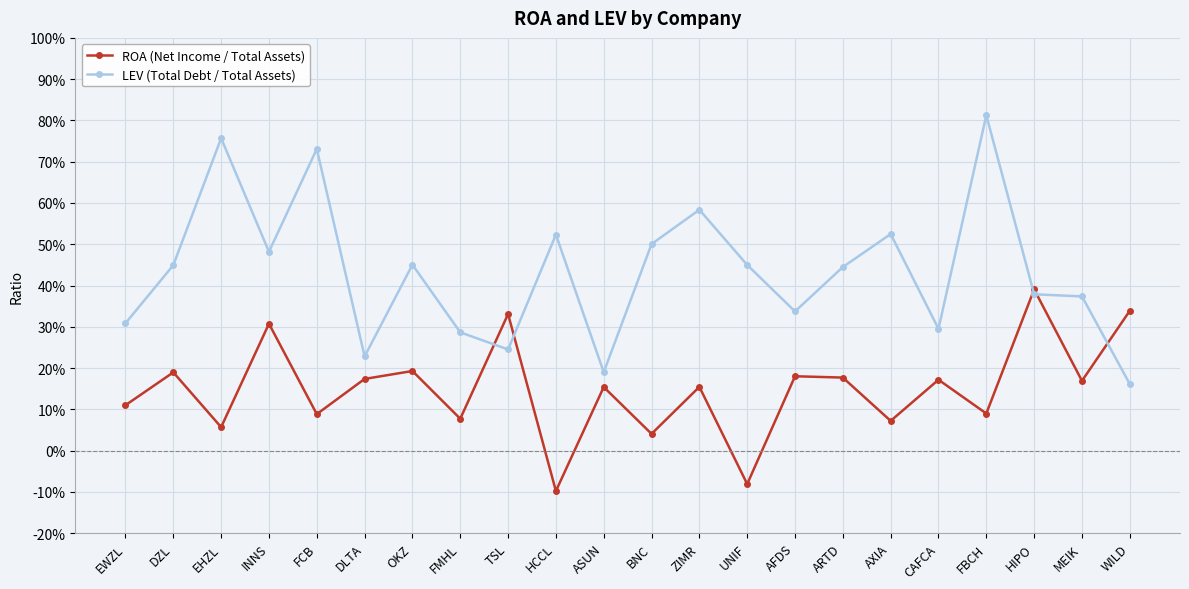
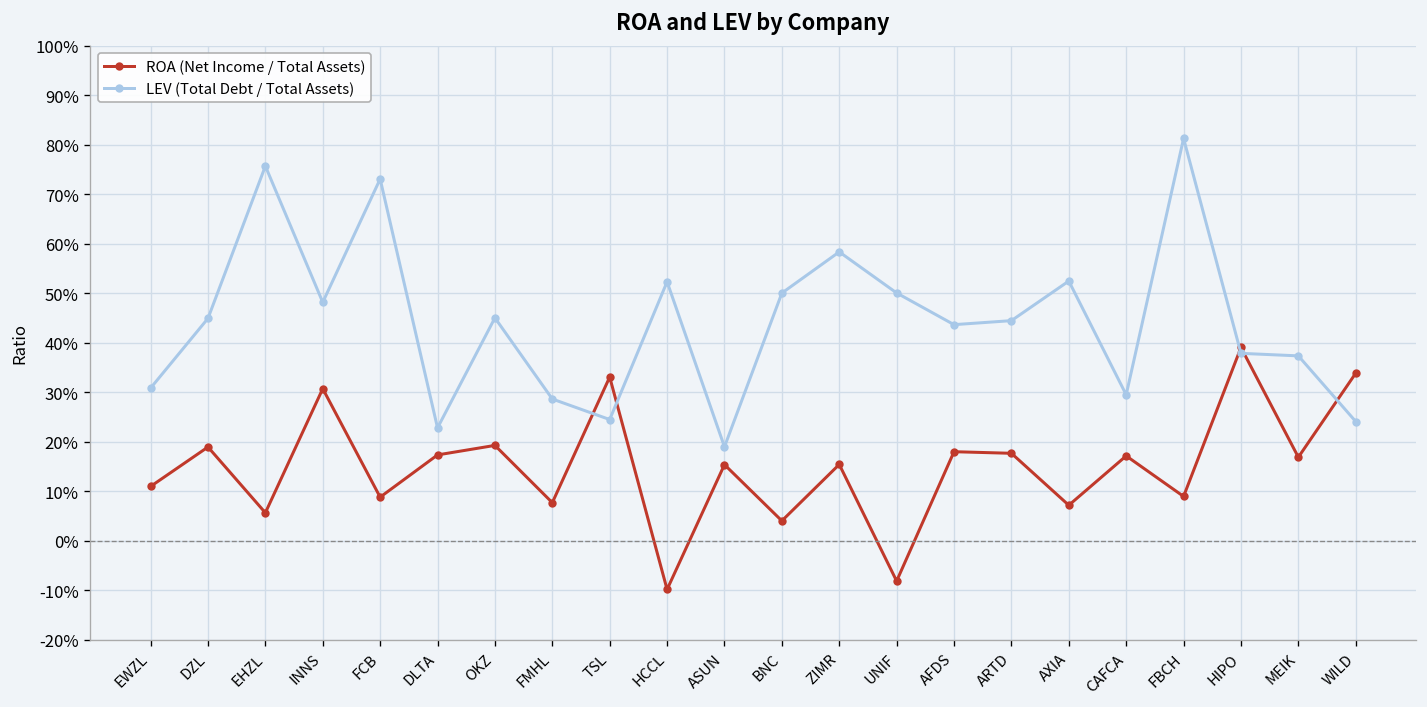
  {
    "ROA (Net Income / Total Assets)": {
      "EWZL": "11%",
      "DZL": "19%",
      "EHZL": "6%",
      "INNS": "31%",
      "FCB": "9%",
      "DLTA": "17%",
      "OKZ": "19%",
      "FMHL": "8%",
      "TSL": "33%",
      "HCCL": "-10%",
      "ASUN": "15%",
      "BNC": "4%",
      "ZIMR": "15%",
      "UNIF": "-8%",
      "AFDS": "18%",
      "ARTD": "18%",
      "AXIA": "7%",
      "CAFCA": "17%",
      "FBCH": "9%",
      "HIPO": "39%",
      "MEIK": "17%",
      "WILD": "34%"
    },
    "LEV (Total Debt / Total Assets)": {
      "EWZL": "31%",
      "DZL": "45%",
      "EHZL": "76%",
      "INNS": "48%",
      "FCB": "73%",
      "DLTA": "23%",
      "OKZ": "45%",
      "FMHL": "29%",
      "TSL": "25%",
      "HCCL": "52%",
      "ASUN": "19%",
      "BNC": "50%",
      "ZIMR": "58%",
-     "UNIF": "45%",
-     "AFDS": "34%",
+     "UNIF": "50%",
+     "AFDS": "44%",
      "ARTD": "44%",
      "AXIA": "52%",
      "CAFCA": "30%",
      "FBCH": "81%",
      "HIPO": "38%",
      "MEIK": "37%",
-     "WILD": "16%"
+     "WILD": "24%"
    }
  }
